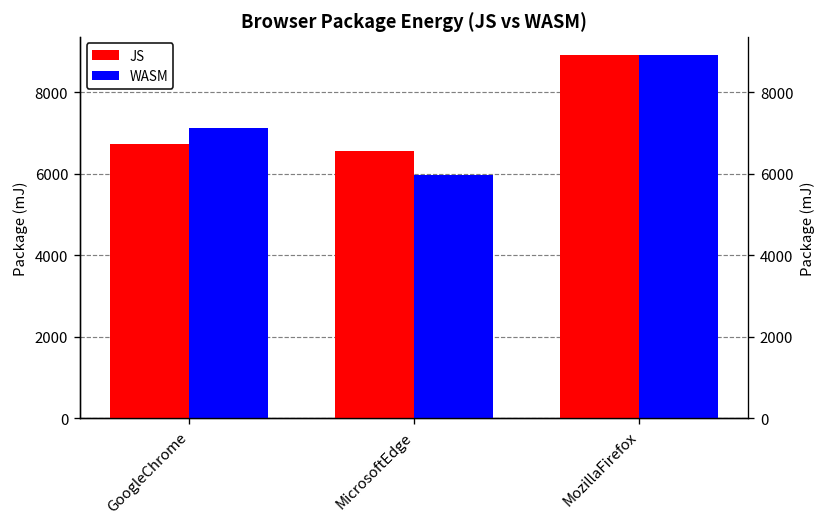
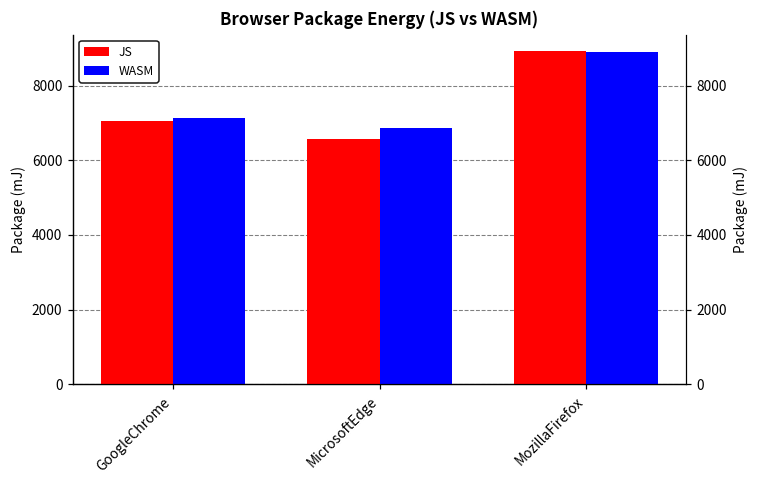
  {
    "JS": {
-     "GoogleChrome": 6700,
+     "GoogleChrome": 7100,
      "MicrosoftEdge": 6600,
      "MozillaFirefox": 8900
    },
    "WASM": {
      "GoogleChrome": 7100,
-     "MicrosoftEdge": 6000,
+     "MicrosoftEdge": 6900,
      "MozillaFirefox": 8900
    }
  }
